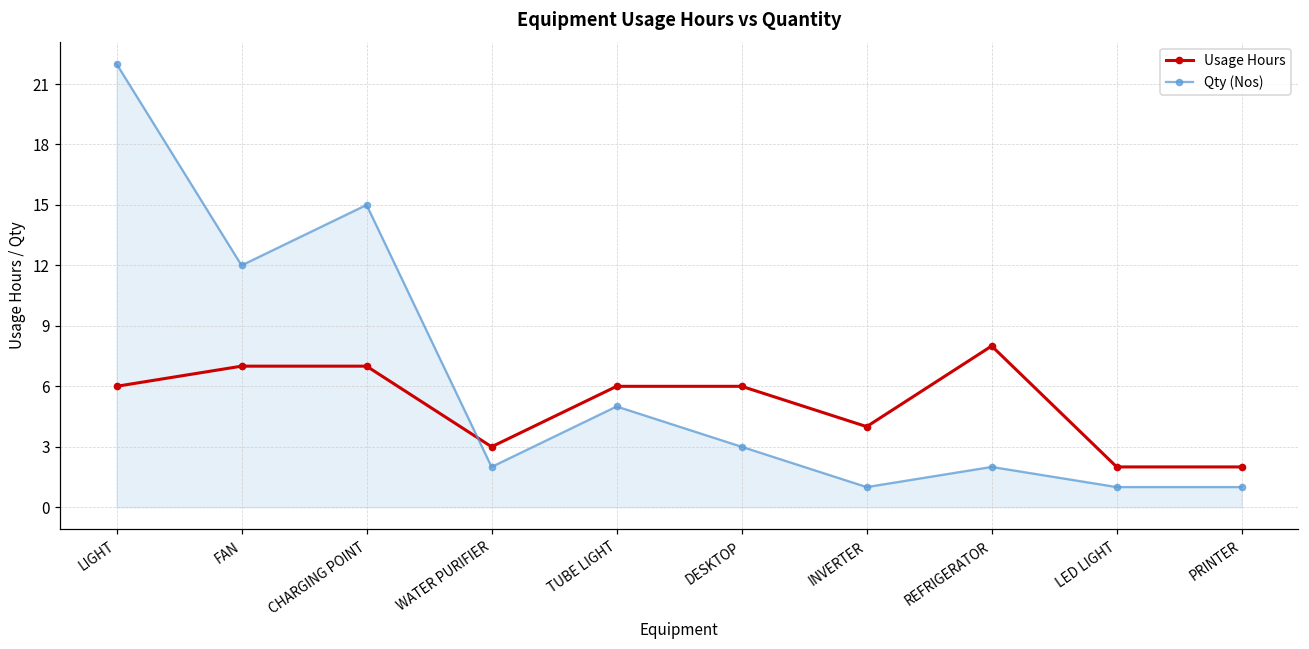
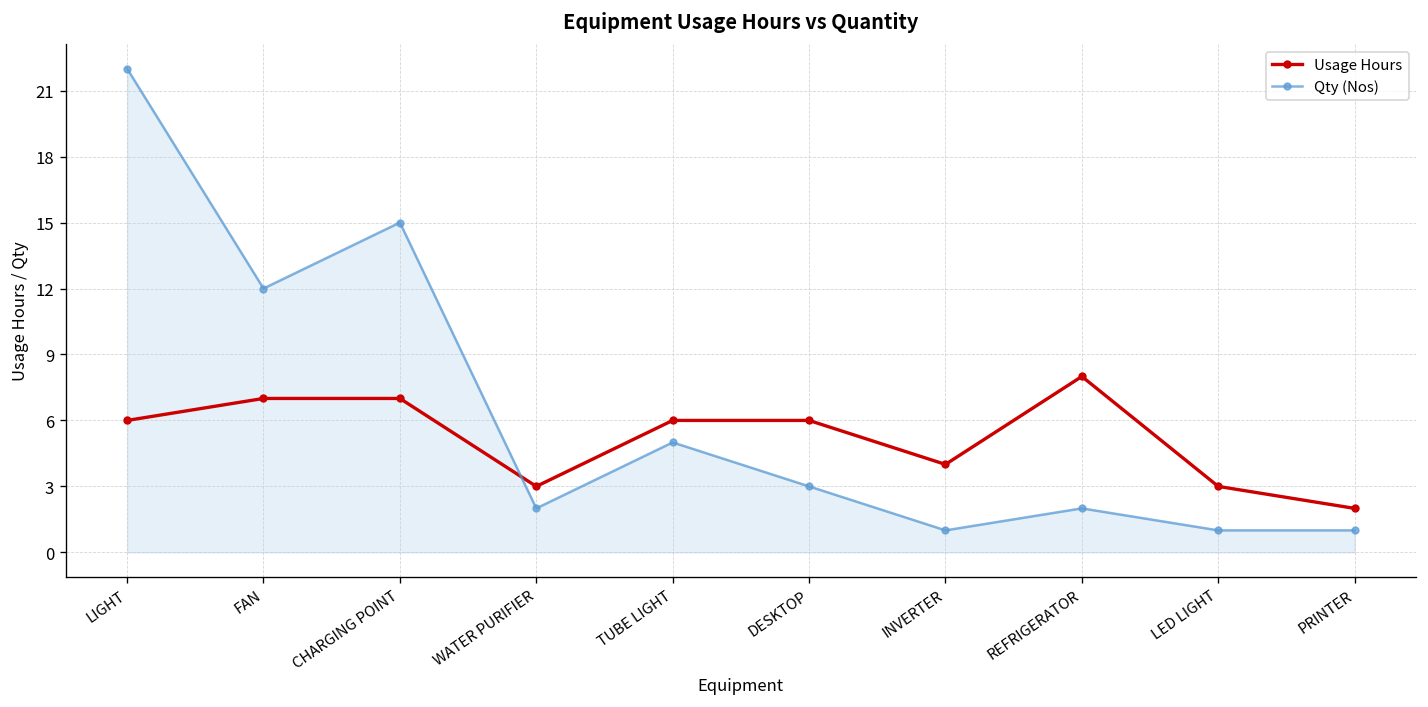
  {
    "Usage Hours": {
      "LIGHT": 6,
      "FAN": 7,
      "CHARGING POINT": 7,
      "WATER PURIFIER": 3,
      "TUBE LIGHT": 6,
      "DESKTOP": 6,
      "INVERTER": 4,
      "REFRIGERATOR": 8,
-     "LED LIGHT": 2,
+     "LED LIGHT": 3,
      "PRINTER": 2
    },
    "Qty (Nos)": {
      "LIGHT": 22,
      "FAN": 12,
      "CHARGING POINT": 15,
      "WATER PURIFIER": 2,
      "TUBE LIGHT": 5,
      "DESKTOP": 3,
      "INVERTER": 1,
      "REFRIGERATOR": 2,
      "LED LIGHT": 1,
      "PRINTER": 1
    }
  }
